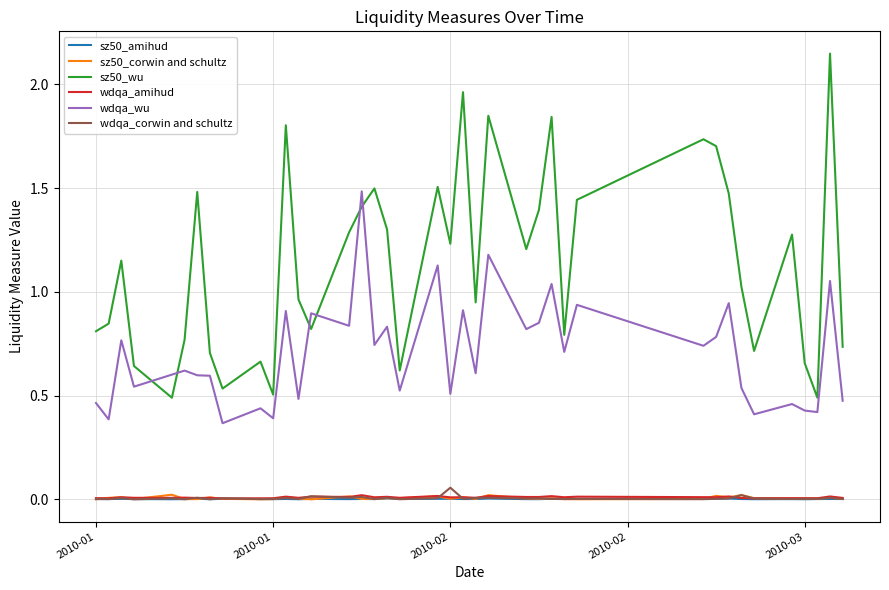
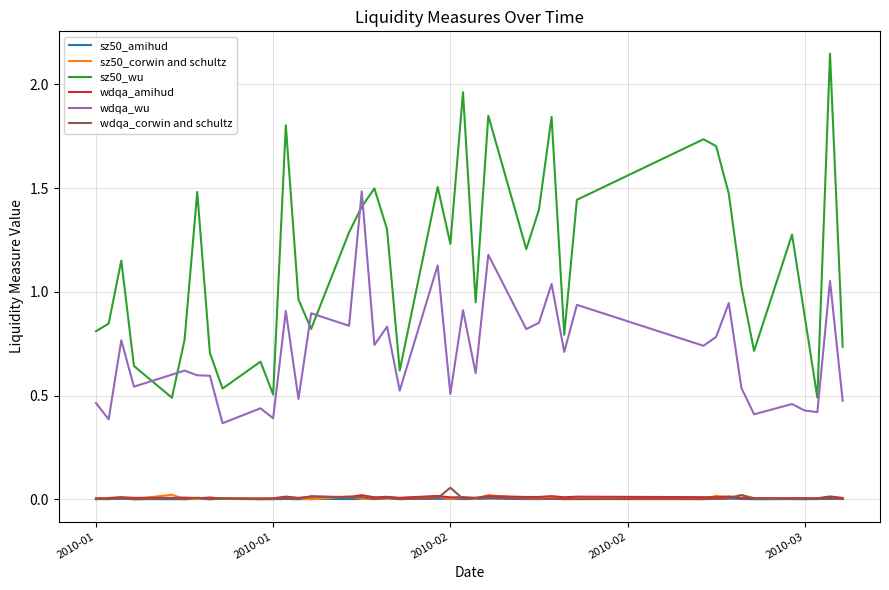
  {
    "sz50_wu": {
      "2010-02": 1.23,
-     "2010-03": 0.66
+     "2010-03": 0.88
    },
    "wdqa_wu": {
      "2010-02": 0.51,
      "2010-03": 0.43
    },
    "wdqa_corwin and schultz": {
      "2010-02": 0.06
    }
  }
